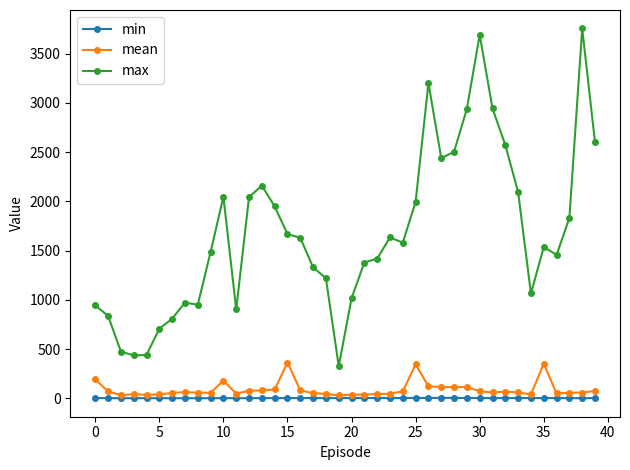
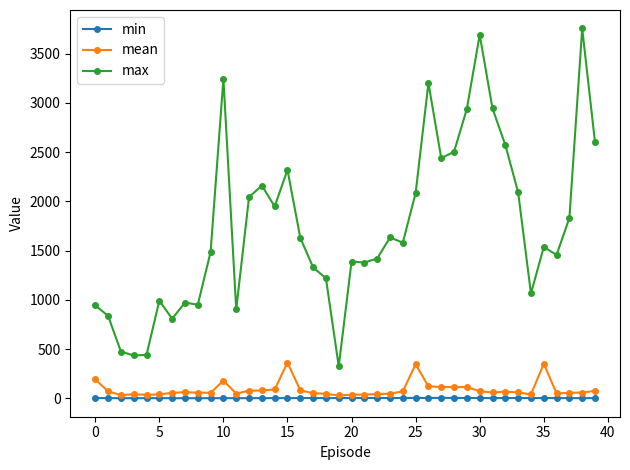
  {
    "min": {
      "0": 0,
      "5": 0,
      "10": 0,
      "15": 0,
      "20": 0,
      "25": 0,
      "30": 0,
      "35": 0
    },
    "mean": {
      "0": 200,
      "5": 0,
      "10": 200,
      "15": 400,
      "20": 0,
      "25": 300,
      "30": 100,
      "35": 400
    },
    "max": {
      "0": 900,
-     "5": 700,
-     "10": 2000,
-     "15": 1700,
-     "20": 1000,
-     "25": 2000,
+     "5": 1000,
+     "10": 3200,
+     "15": 2300,
+     "20": 1400,
+     "25": 2100,
      "30": 3700,
      "35": 1500
    }
  }
